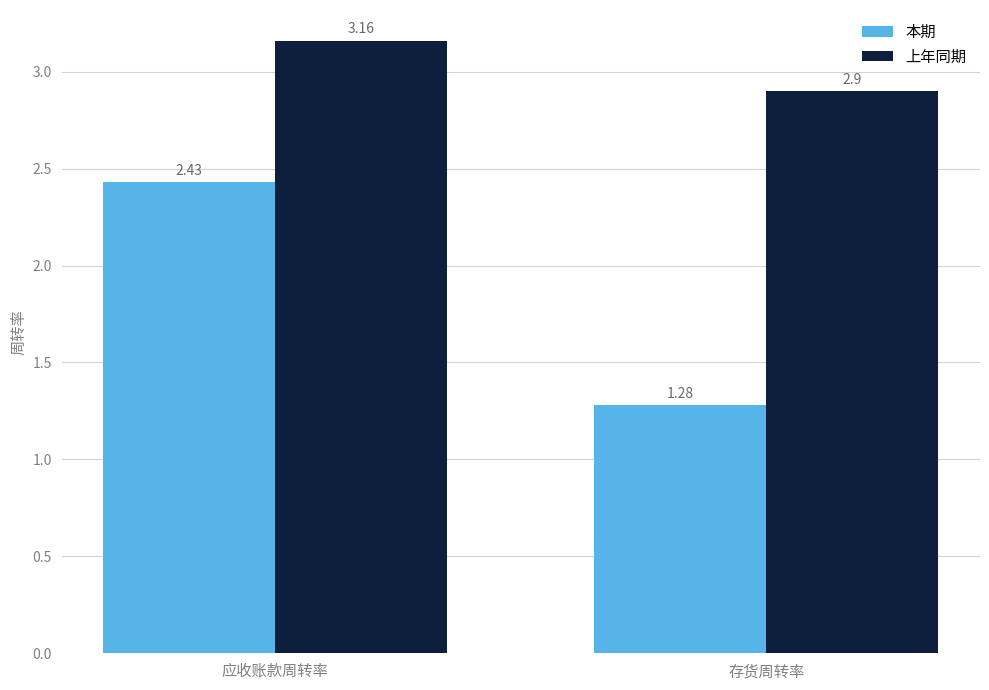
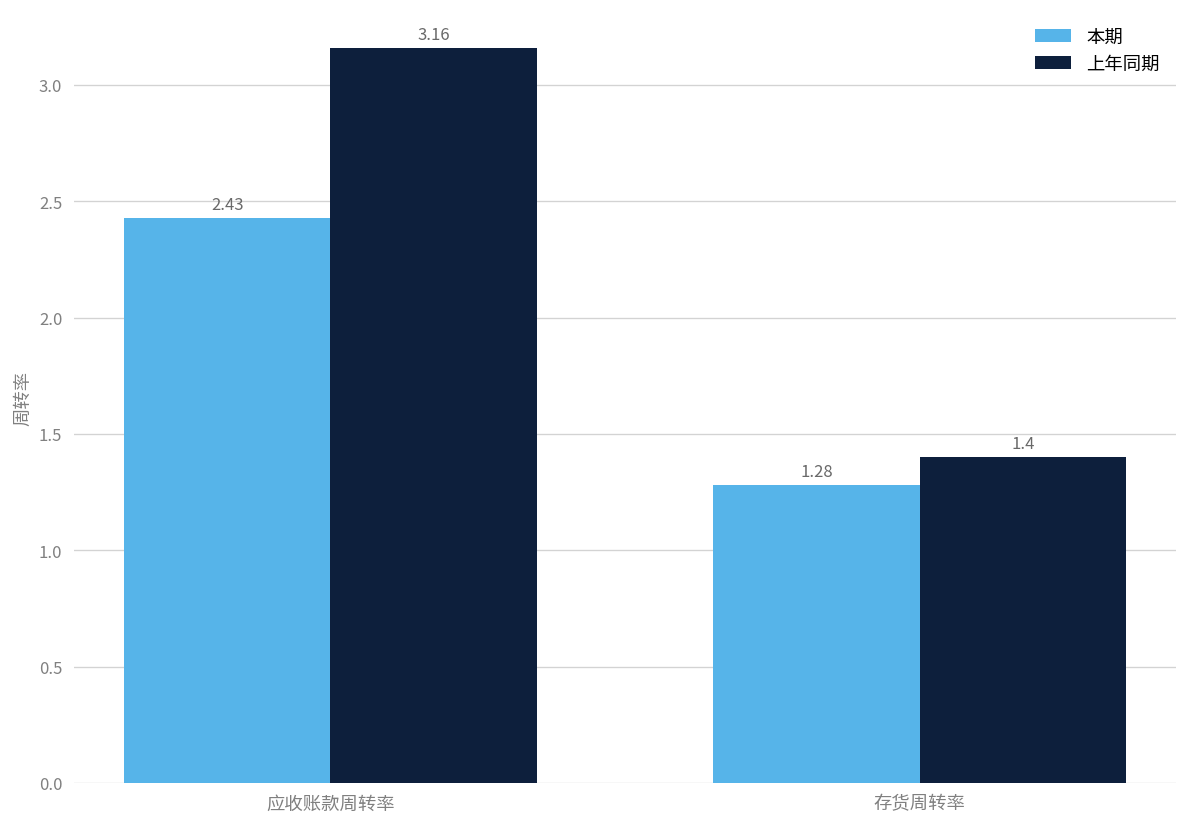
  {
    "本期": {
      "应收账款周转率": 2.43,
      "存货周转率": 1.28
    },
    "上年同期": {
      "应收账款周转率": 3.16,
-     "存货周转率": 2.9
+     "存货周转率": 1.4
    }
  }
